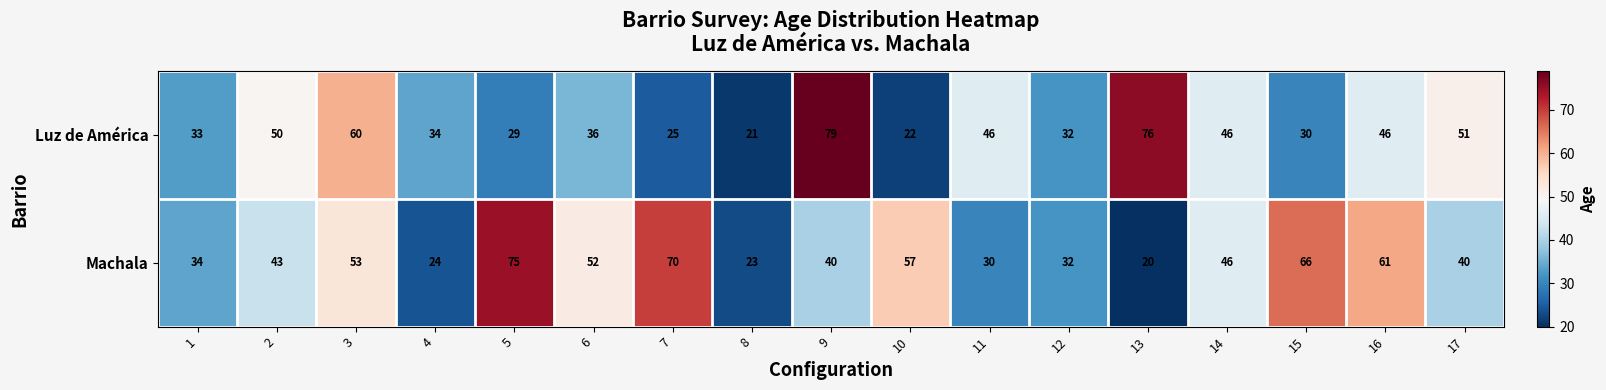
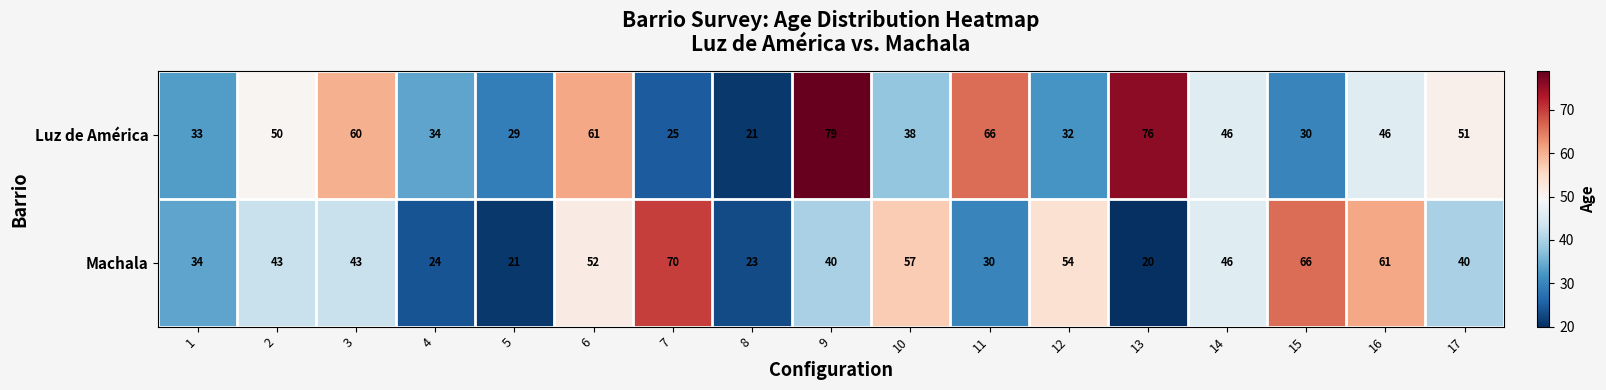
  {
    "Luz de América": {
      "1": 33,
      "2": 50,
      "3": 60,
      "4": 34,
      "5": 29,
-     "6": 36,
+     "6": 61,
      "7": 25,
      "8": 21,
      "9": 79,
-     "10": 22,
-     "11": 46,
+     "10": 38,
+     "11": 66,
      "12": 32,
      "13": 76,
      "14": 46,
      "15": 30,
      "16": 46,
      "17": 51
    },
    "Machala": {
      "1": 34,
      "2": 43,
-     "3": 53,
+     "3": 43,
      "4": 24,
-     "5": 75,
+     "5": 21,
      "6": 52,
      "7": 70,
      "8": 23,
      "9": 40,
      "10": 57,
      "11": 30,
-     "12": 32,
+     "12": 54,
      "13": 20,
      "14": 46,
      "15": 66,
      "16": 61,
      "17": 40
    }
  }
